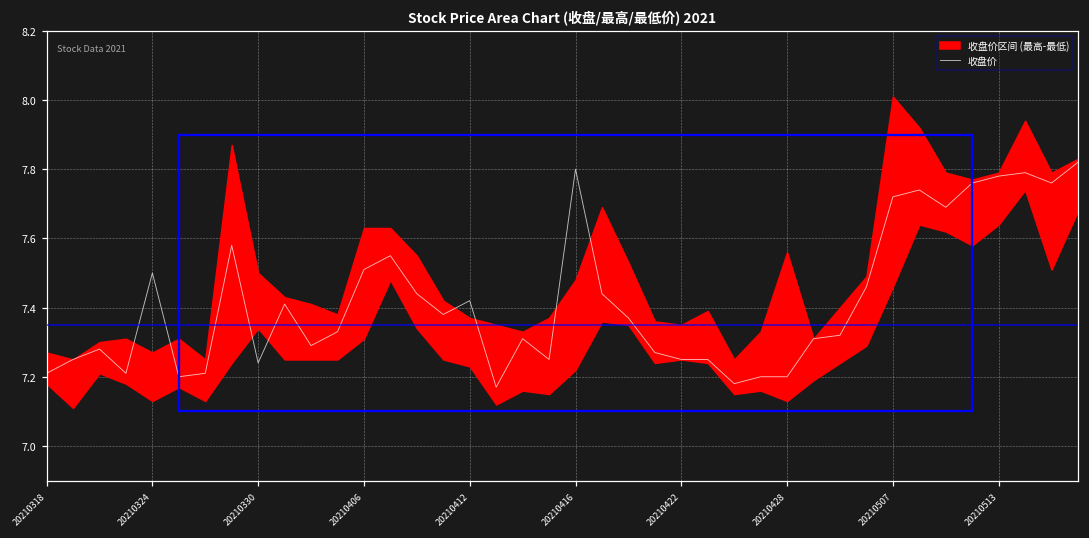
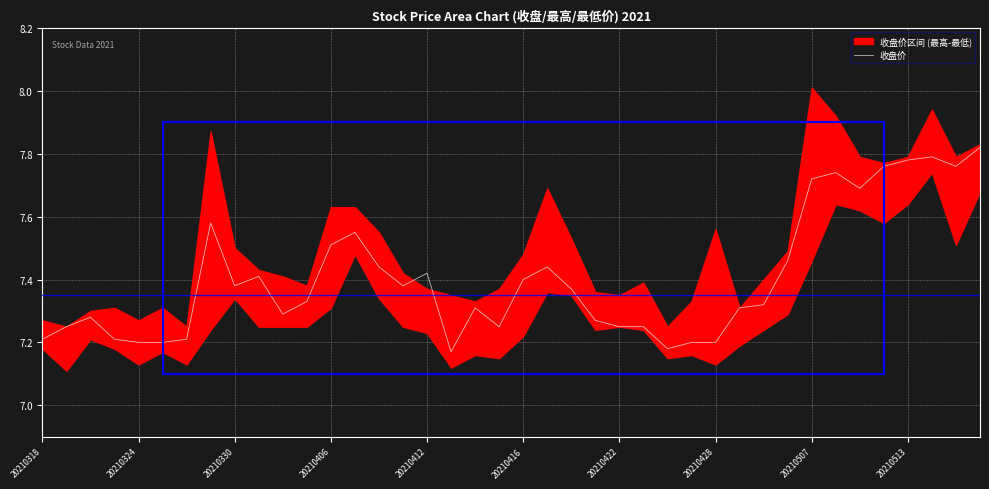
  {
    "收盘价": {
      "20210318": 7.21,
-     "20210324": 7.5,
-     "20210330": 7.24,
+     "20210324": 7.2,
+     "20210330": 7.38,
      "20210406": 7.51,
      "20210412": 7.42,
-     "20210416": 7.8,
+     "20210416": 7.4,
      "20210422": 7.25,
      "20210428": 7.20,
      "20210507": 7.72,
      "20210513": 7.78
    }
  }
